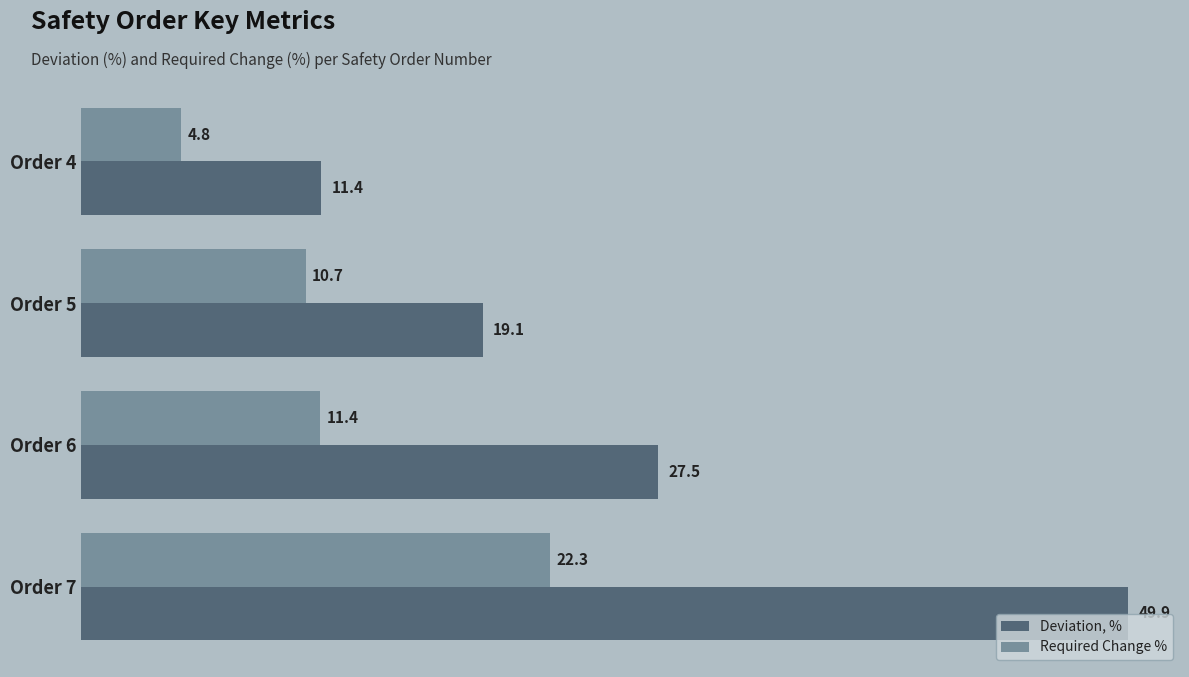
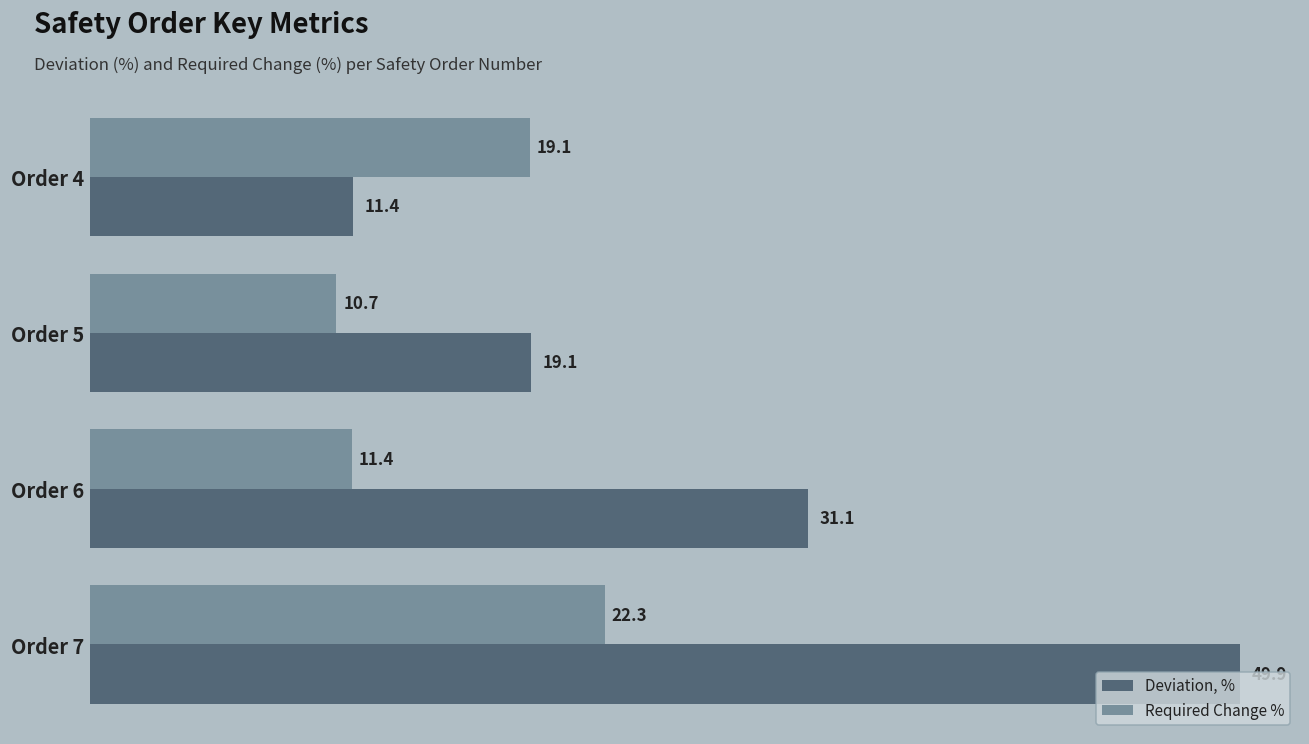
  {
    "Deviation, %": {
      "Order 4": 11.4,
      "Order 5": 19.1,
-     "Order 6": 27.5
+     "Order 6": 31.1
    },
    "Required Change %": {
-     "Order 4": 4.8,
+     "Order 4": 19.1,
      "Order 5": 10.7,
      "Order 6": 11.4,
      "Order 7": 22.3
    }
  }
